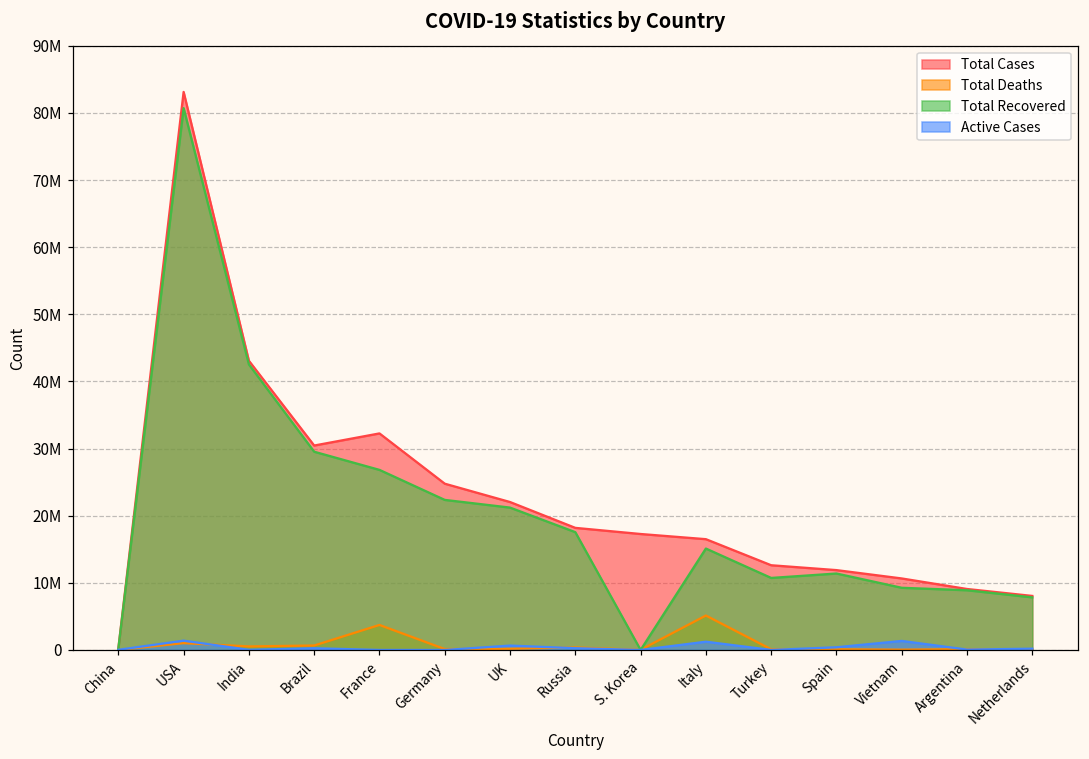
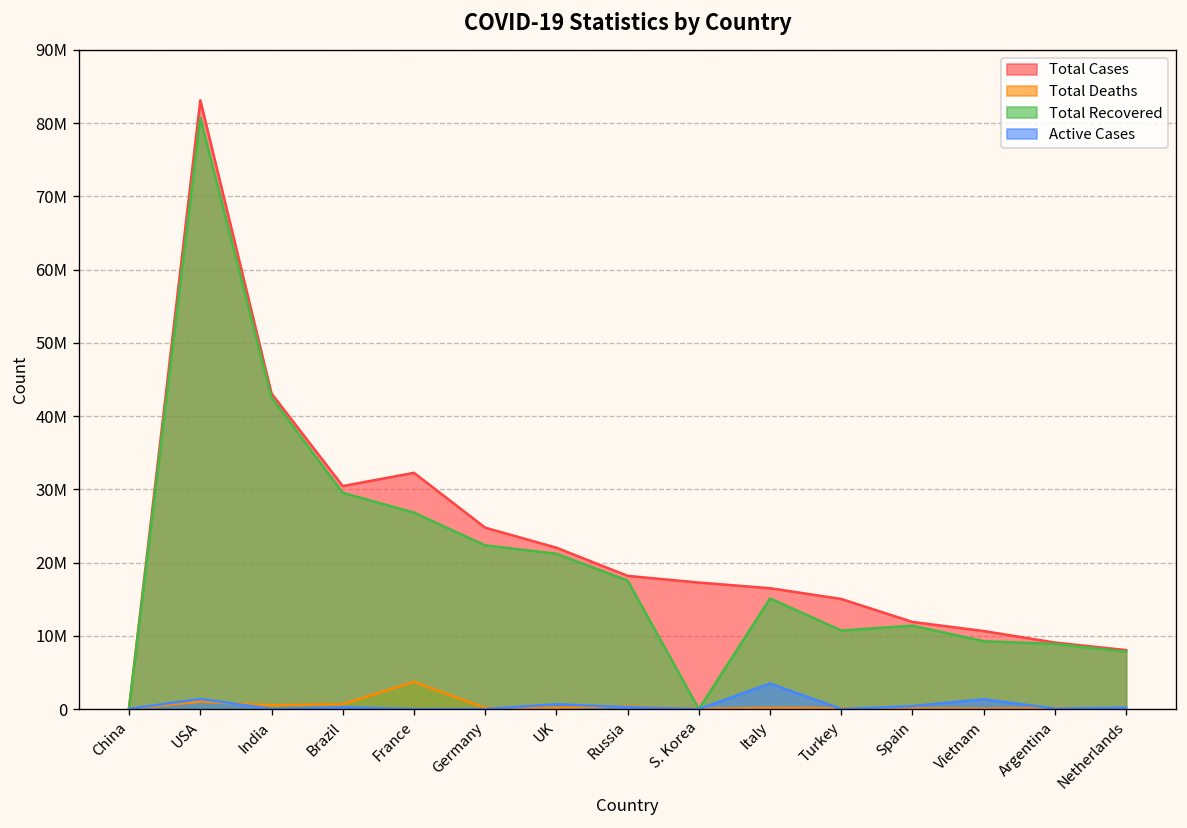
  {
    "Total Cases": {
      "USA": 83000000,
      "India": 43000000,
      "Brazil": 30000000,
      "France": 32000000,
      "Germany": 25000000,
      "UK": 22000000,
      "Russia": 18000000,
      "S. Korea": 17000000,
      "Italy": 17000000,
-     "Turkey": 13000000,
+     "Turkey": 15000000,
      "Spain": 12000000,
      "Vietnam": 11000000
    },
    "Total Deaths": {
      "India": 1000000,
      "France": 4000000,
      "UK": 0,
-     "Italy": 5000000,
+     "Italy": 0,
      "Vietnam": 0
    },
    "Total Recovered": {
      "USA": 81000000,
      "India": 43000000,
      "Brazil": 30000000,
      "France": 27000000,
      "Germany": 22000000,
      "UK": 21000000,
      "Russia": 18000000,
      "Italy": 15000000,
      "Turkey": 11000000,
      "Spain": 11000000,
      "Vietnam": 9000000
    },
    "Active Cases": {
      "India": 0,
      "France": 0,
      "UK": 1000000,
-     "Italy": 1000000,
+     "Italy": 3000000,
      "Vietnam": 1000000
    }
  }
